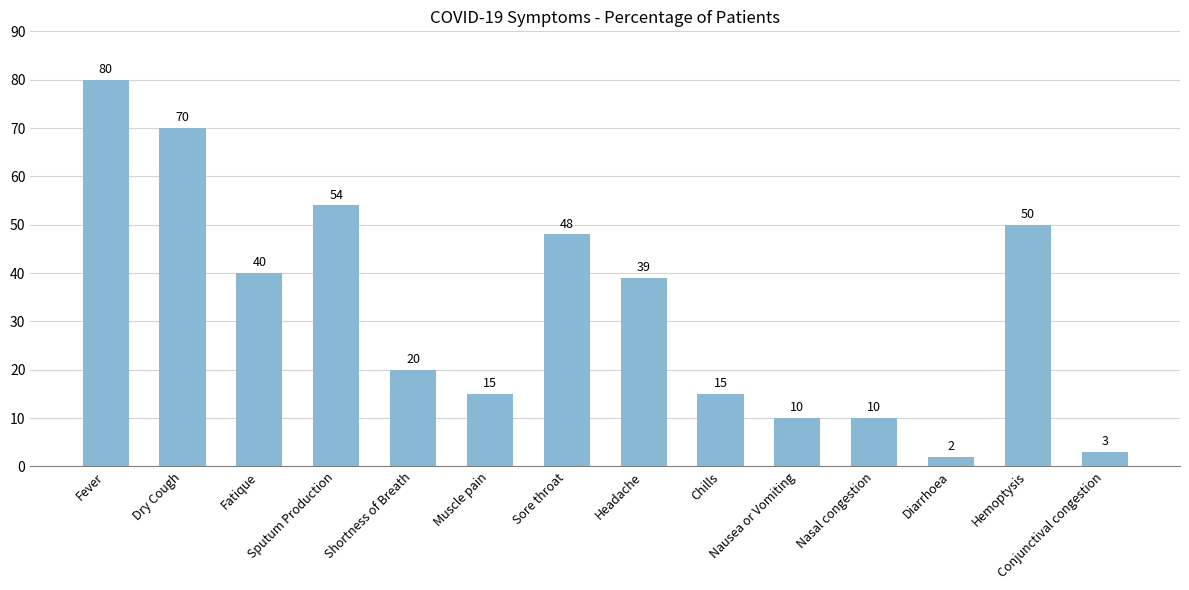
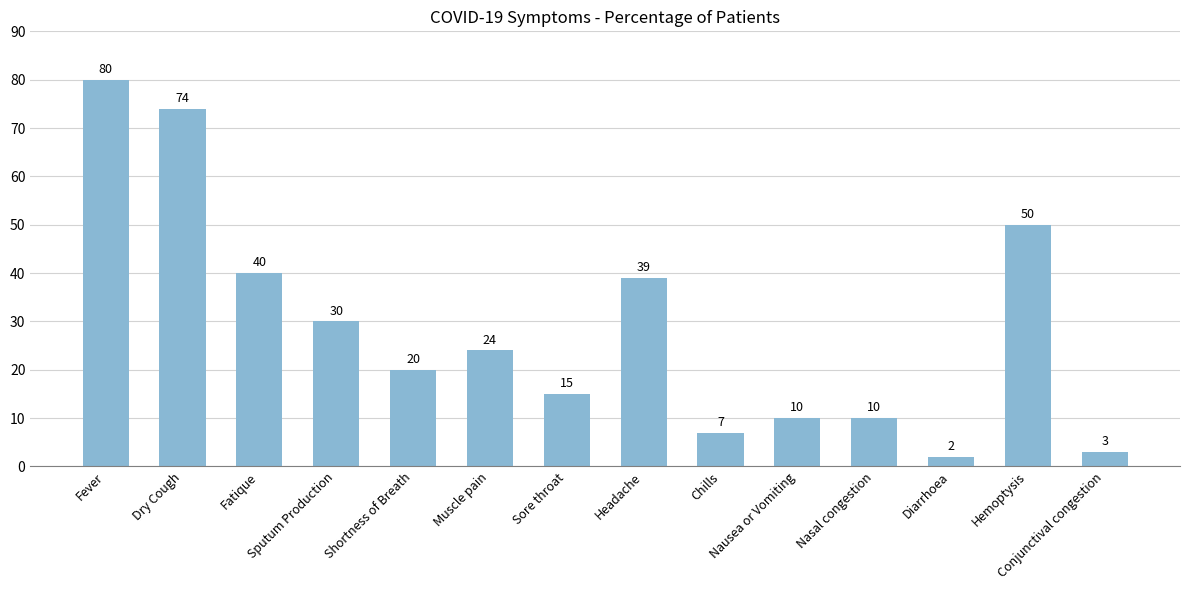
  {
    "Fever": 80,
-   "Dry Cough": 70,
+   "Dry Cough": 74,
    "Fatique": 40,
-   "Sputum Production": 54,
+   "Sputum Production": 30,
    "Shortness of Breath": 20,
-   "Muscle pain": 15,
-   "Sore throat": 48,
+   "Muscle pain": 24,
+   "Sore throat": 15,
    "Headache": 39,
-   "Chills": 15,
+   "Chills": 7,
    "Nausea or Vomiting": 10,
    "Nasal congestion": 10,
    "Diarrhoea": 2,
    "Hemoptysis": 50,
    "Conjunctival congestion": 3
  }
